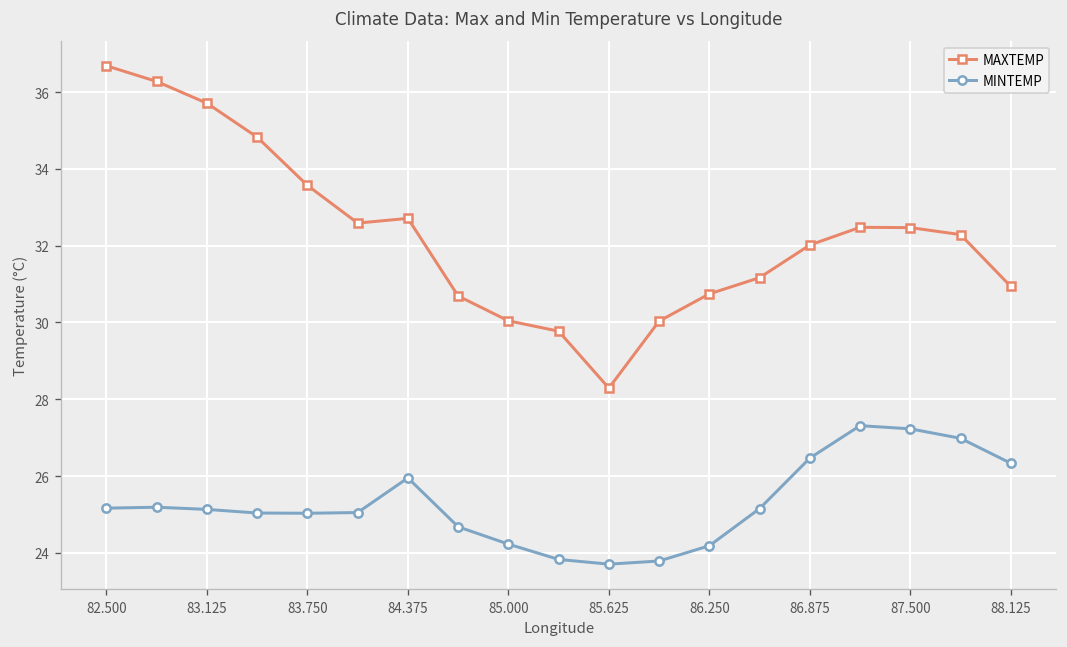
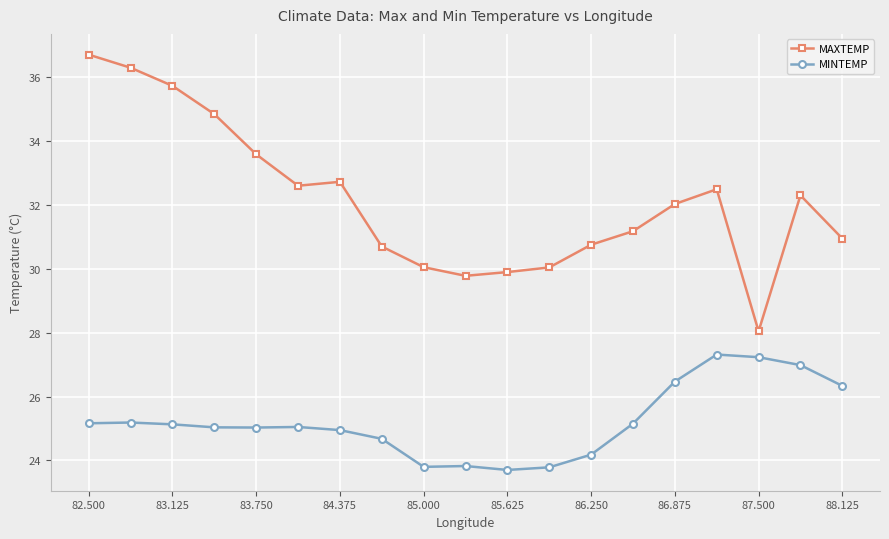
  {
    "MAXTEMP": {
      "82.500": 36.7,
      "83.125": 35.7,
      "83.750": 33.6,
      "84.375": 32.7,
      "85.000": 30.0,
-     "85.625": 28.3,
+     "85.625": 29.9,
      "86.250": 30.7,
      "86.875": 32.0,
-     "87.500": 32.5,
+     "87.500": 28.0,
      "88.125": 30.9
    },
    "MINTEMP": {
      "82.500": 25.2,
      "83.125": 25.1,
      "83.750": 25.0,
-     "84.375": 26.0,
-     "85.000": 24.2,
+     "84.375": 25.0,
+     "85.000": 23.8,
      "85.625": 23.7,
      "86.250": 24.2,
      "86.875": 26.5,
      "87.500": 27.2,
      "88.125": 26.3
    }
  }
